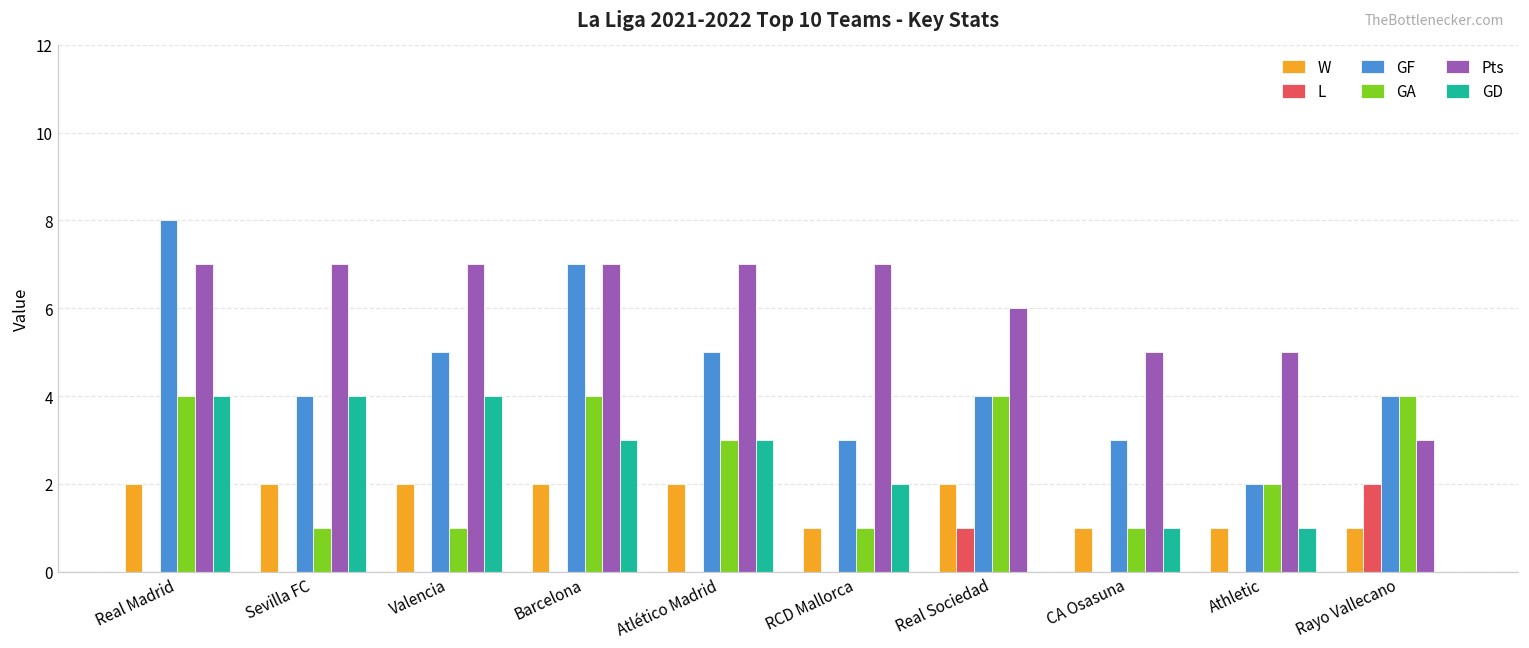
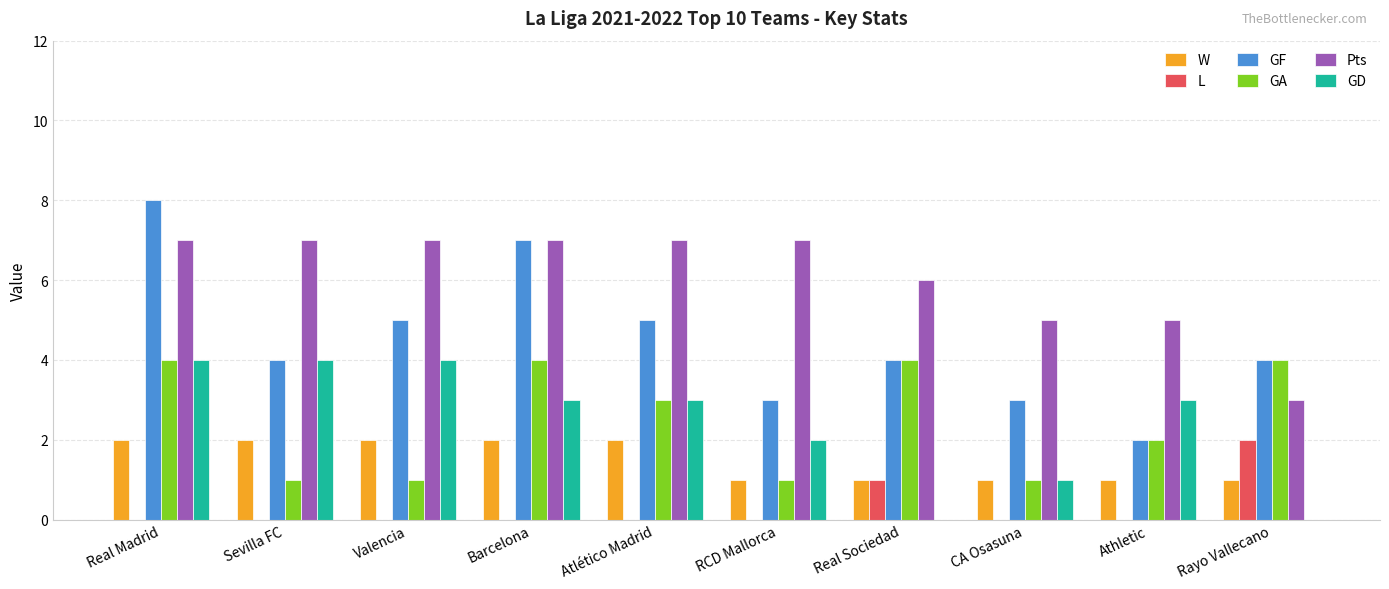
  {
    "W": {
      "Real Madrid": 2,
      "Sevilla FC": 2,
      "Valencia": 2,
      "Barcelona": 2,
      "Atlético Madrid": 2,
      "RCD Mallorca": 1,
-     "Real Sociedad": 2,
+     "Real Sociedad": 1,
      "CA Osasuna": 1,
      "Athletic": 1,
      "Rayo Vallecano": 1
    },
    "L": {
      "Real Madrid": 0,
      "Sevilla FC": 0,
      "Valencia": 0,
      "Barcelona": 0,
      "Atlético Madrid": 0,
      "RCD Mallorca": 0,
      "Real Sociedad": 1,
      "CA Osasuna": 0,
      "Athletic": 0,
      "Rayo Vallecano": 2
    },
    "GF": {
      "Real Madrid": 8,
      "Sevilla FC": 4,
      "Valencia": 5,
      "Barcelona": 7,
      "Atlético Madrid": 5,
      "RCD Mallorca": 3,
      "Real Sociedad": 4,
      "CA Osasuna": 3,
      "Athletic": 2,
      "Rayo Vallecano": 4
    },
    "GA": {
      "Real Madrid": 4,
      "Sevilla FC": 1,
      "Valencia": 1,
      "Barcelona": 4,
      "Atlético Madrid": 3,
      "RCD Mallorca": 1,
      "Real Sociedad": 4,
      "CA Osasuna": 1,
      "Athletic": 2,
      "Rayo Vallecano": 4
    },
    "Pts": {
      "Real Madrid": 7,
      "Sevilla FC": 7,
      "Valencia": 7,
      "Barcelona": 7,
      "Atlético Madrid": 7,
      "RCD Mallorca": 7,
      "Real Sociedad": 6,
      "CA Osasuna": 5,
      "Athletic": 5,
      "Rayo Vallecano": 3
    },
    "GD": {
      "Real Madrid": 4,
      "Sevilla FC": 4,
      "Valencia": 4,
      "Barcelona": 3,
      "Atlético Madrid": 3,
      "RCD Mallorca": 2,
      "Real Sociedad": 0,
      "CA Osasuna": 1,
-     "Athletic": 1,
+     "Athletic": 3,
      "Rayo Vallecano": 0
    }
  }
